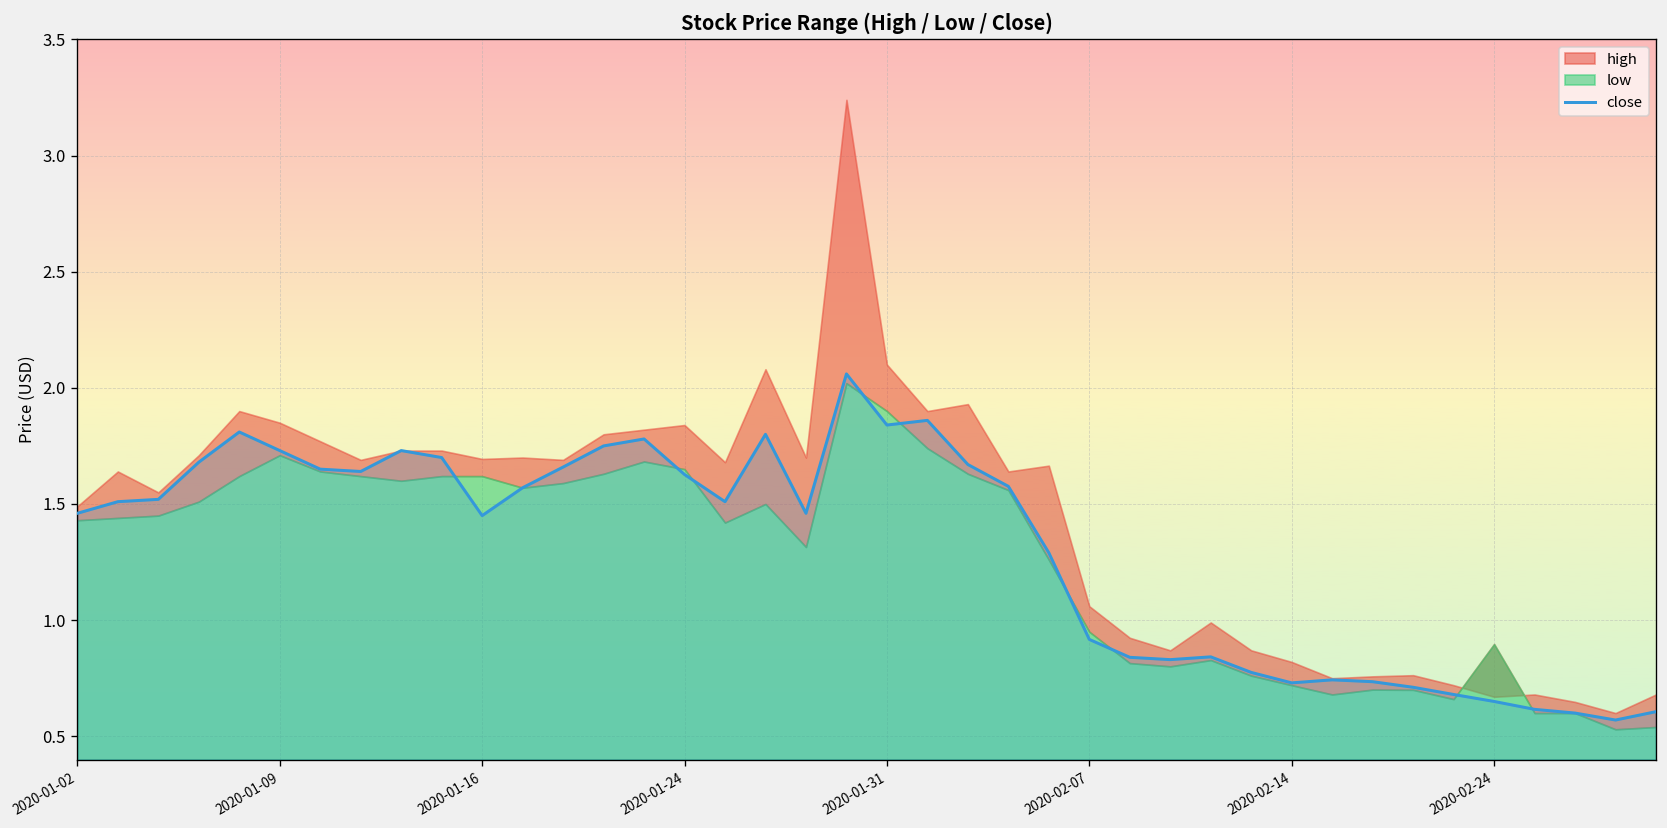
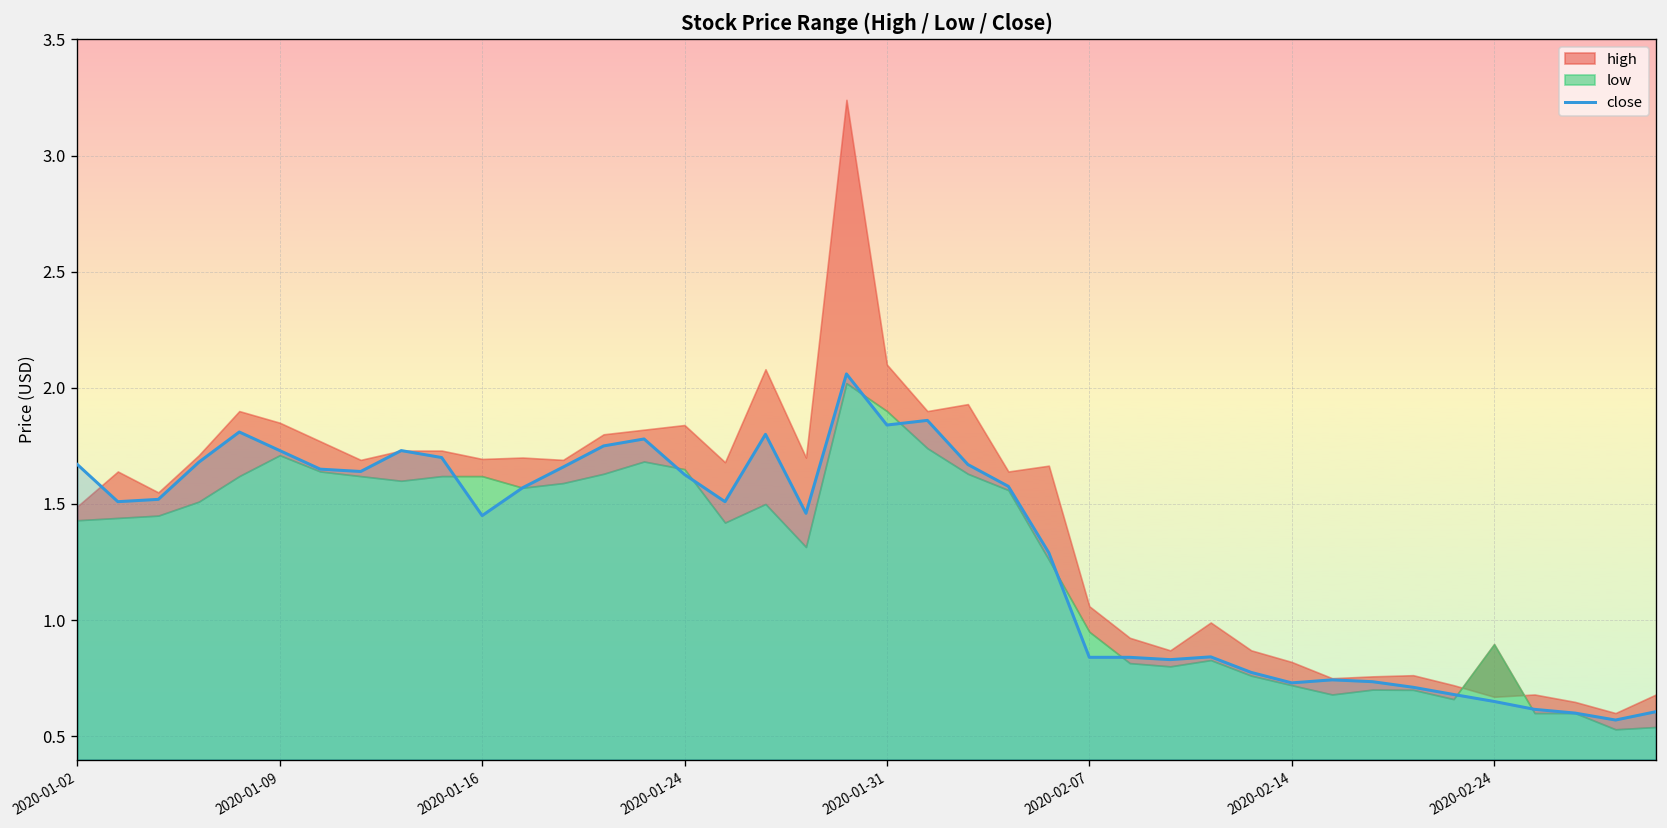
  {
    "close": {
-     "2020-01-02": 1.46,
+     "2020-01-02": 1.67,
      "2020-01-09": 1.73,
      "2020-01-16": 1.45,
      "2020-01-24": 1.63,
      "2020-01-31": 1.84,
-     "2020-02-07": 0.92,
+     "2020-02-07": 0.84,
      "2020-02-24": 0.65
    },
    "low": {
      "2020-01-02": 1.43,
      "2020-01-09": 1.71,
      "2020-01-16": 1.62,
      "2020-01-24": 1.65,
      "2020-01-31": 1.90,
      "2020-02-07": 0.95
    }
  }
